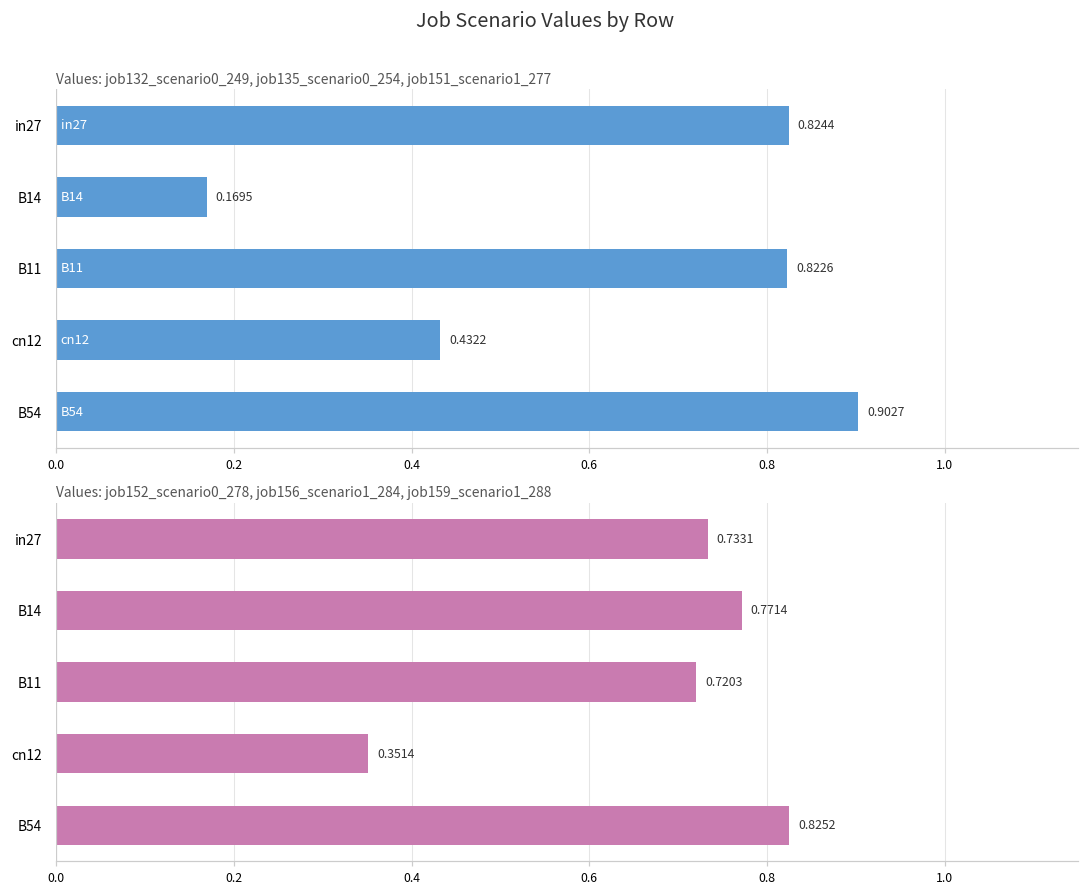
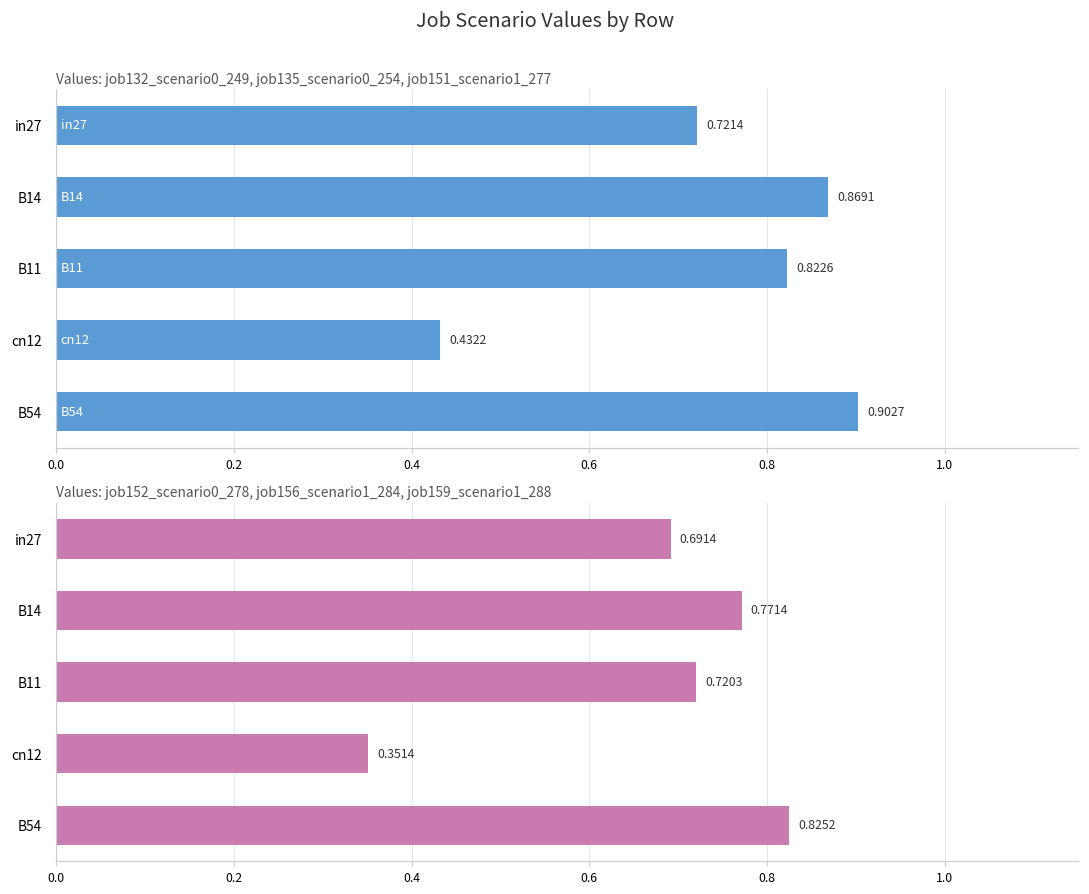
  {
    "Values: job132_scenario0_249, job135_scenario0_254, job151_scenario1_277": {
-     "in27": 0.8244,
-     "B14": 0.1695,
+     "in27": 0.7214,
+     "B14": 0.8691,
      "B11": 0.8226,
      "cn12": 0.4322,
      "B54": 0.9027
    },
    "Values: job152_scenario0_278, job156_scenario1_284, job159_scenario1_288": {
-     "in27": 0.7331,
+     "in27": 0.6914,
      "B14": 0.7714,
      "B11": 0.7203,
      "cn12": 0.3514,
      "B54": 0.8252
    }
  }
